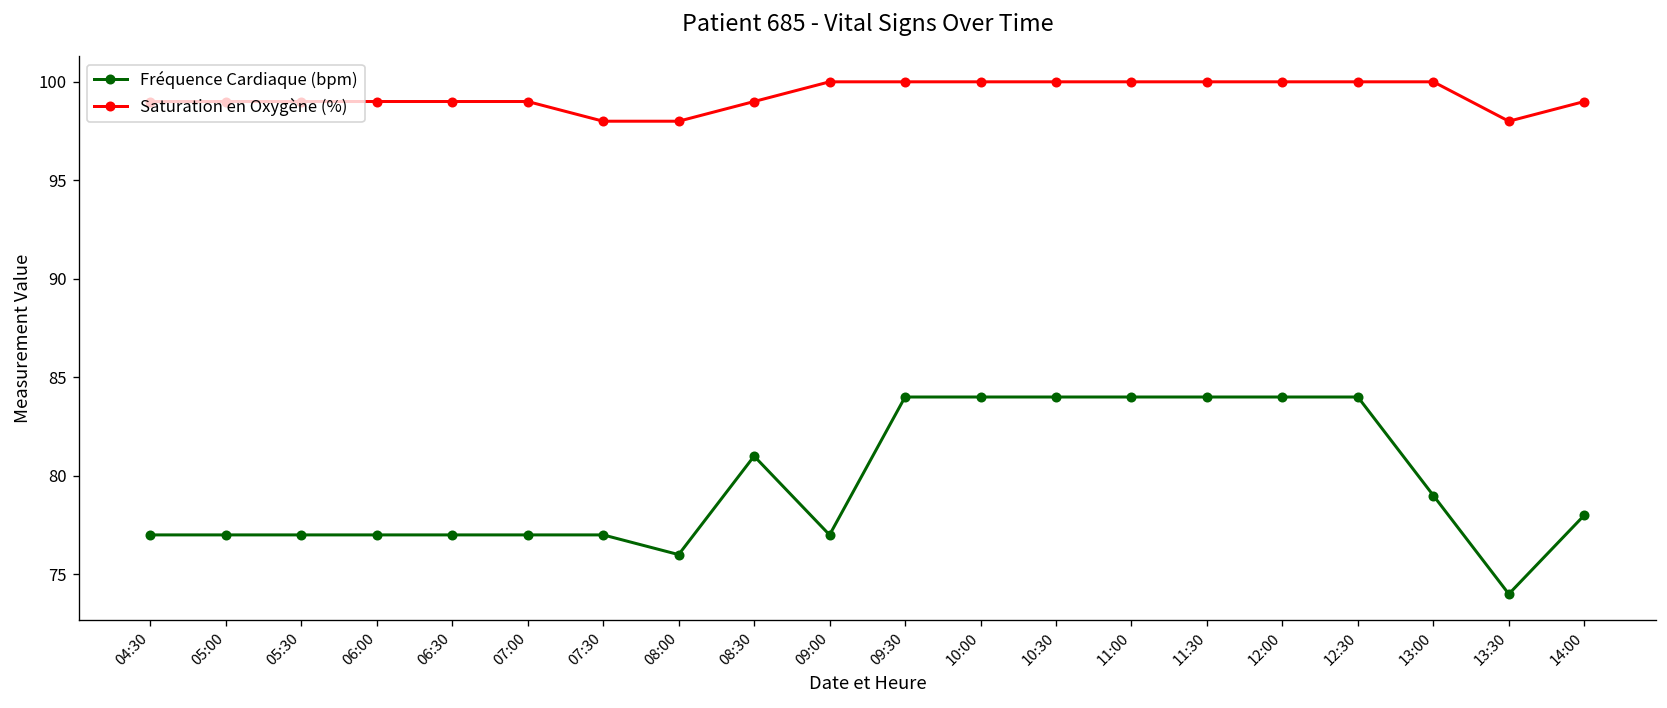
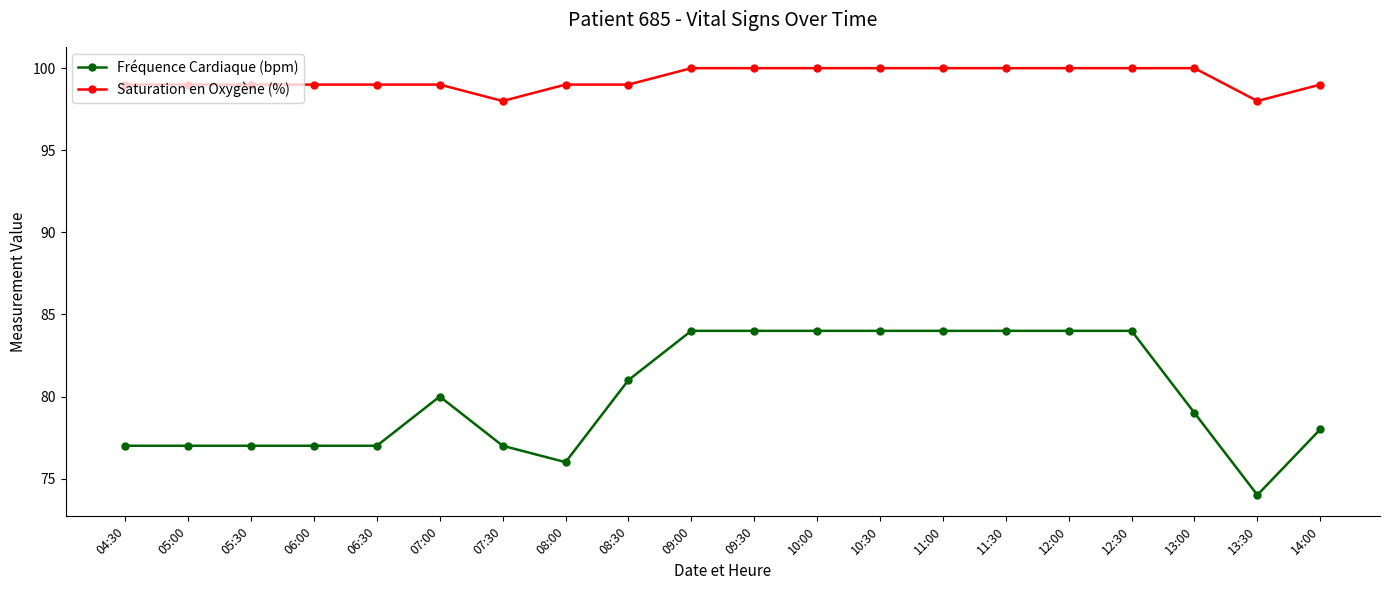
  {
    "Fréquence Cardiaque (bpm)": {
      "04:30": 77,
      "05:00": 77,
      "05:30": 77,
      "06:00": 77,
      "06:30": 77,
-     "07:00": 77,
+     "07:00": 80,
      "07:30": 77,
      "08:00": 76,
      "08:30": 81,
-     "09:00": 77,
+     "09:00": 84,
      "09:30": 84,
      "10:00": 84,
      "10:30": 84,
      "11:00": 84,
      "11:30": 84,
      "12:00": 84,
      "12:30": 84,
      "13:00": 79,
      "13:30": 74,
      "14:00": 78
    },
    "Saturation en Oxygène (%)": {
      "06:00": 99,
      "06:30": 99,
      "07:00": 99,
      "07:30": 98,
-     "08:00": 98,
+     "08:00": 99,
      "08:30": 99,
      "09:00": 100,
      "09:30": 100,
      "10:00": 100,
      "10:30": 100,
      "11:00": 100,
      "11:30": 100,
      "12:00": 100,
      "12:30": 100,
      "13:00": 100,
      "13:30": 98,
      "14:00": 99
    }
  }
